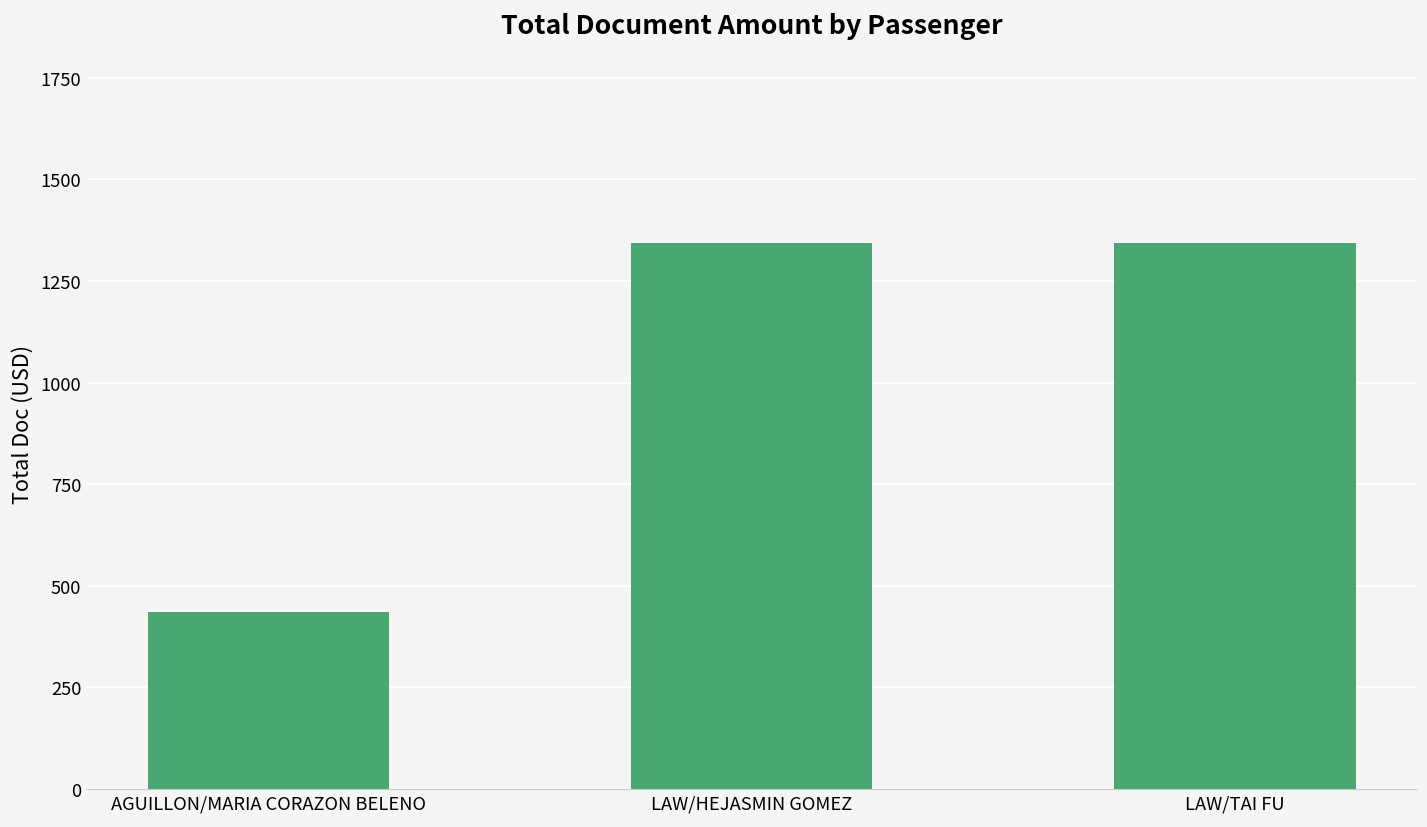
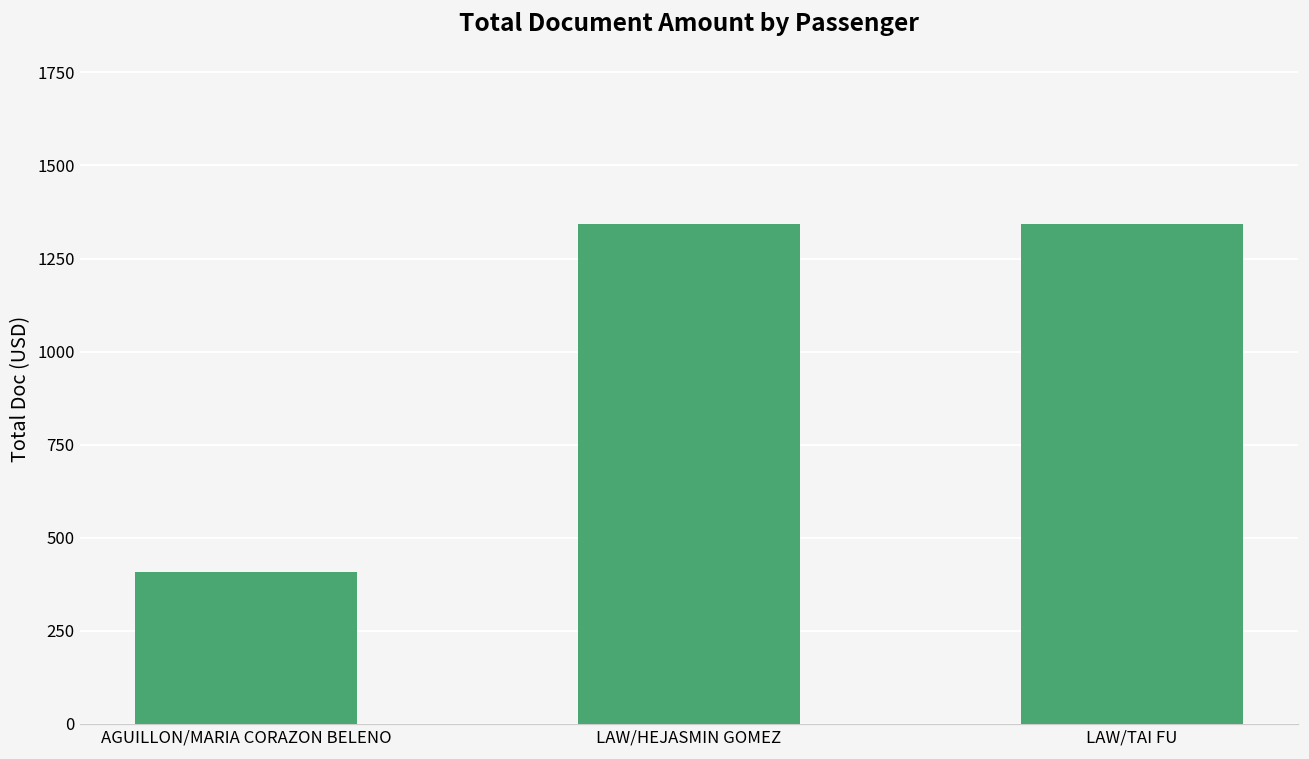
  {
-   "AGUILLON/MARIA CORAZON BELENO": 440,
+   "AGUILLON/MARIA CORAZON BELENO": 410,
    "LAW/HEJASMIN GOMEZ": 1340,
    "LAW/TAI FU": 1340
  }
